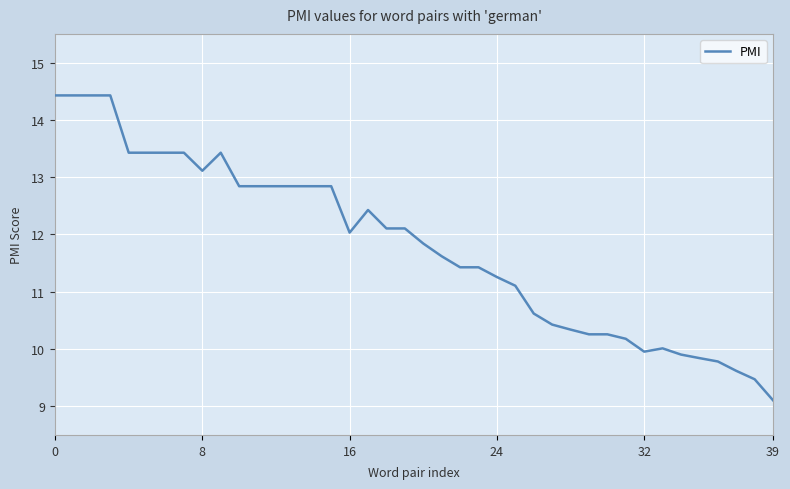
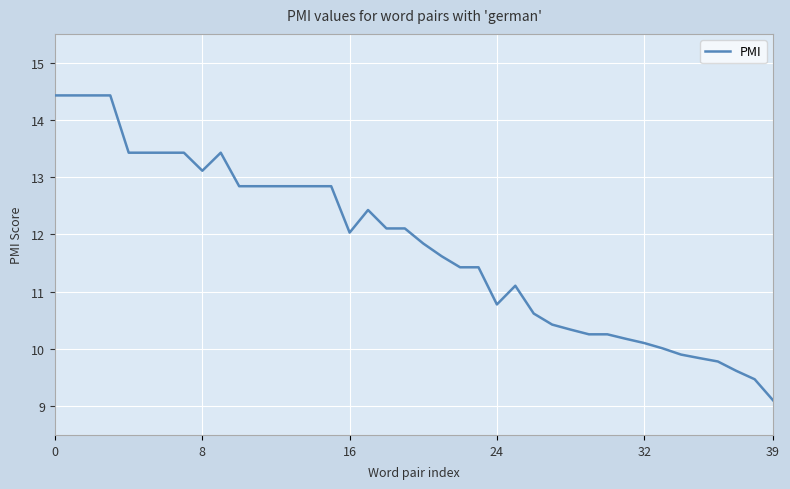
  {
    "0": 14.4,
    "8": 13.1,
    "16": 12.0,
-   "24": 11.3,
-   "32": 10.0,
+   "24": 10.8,
+   "32": 10.1,
    "39": 9.1
  }
